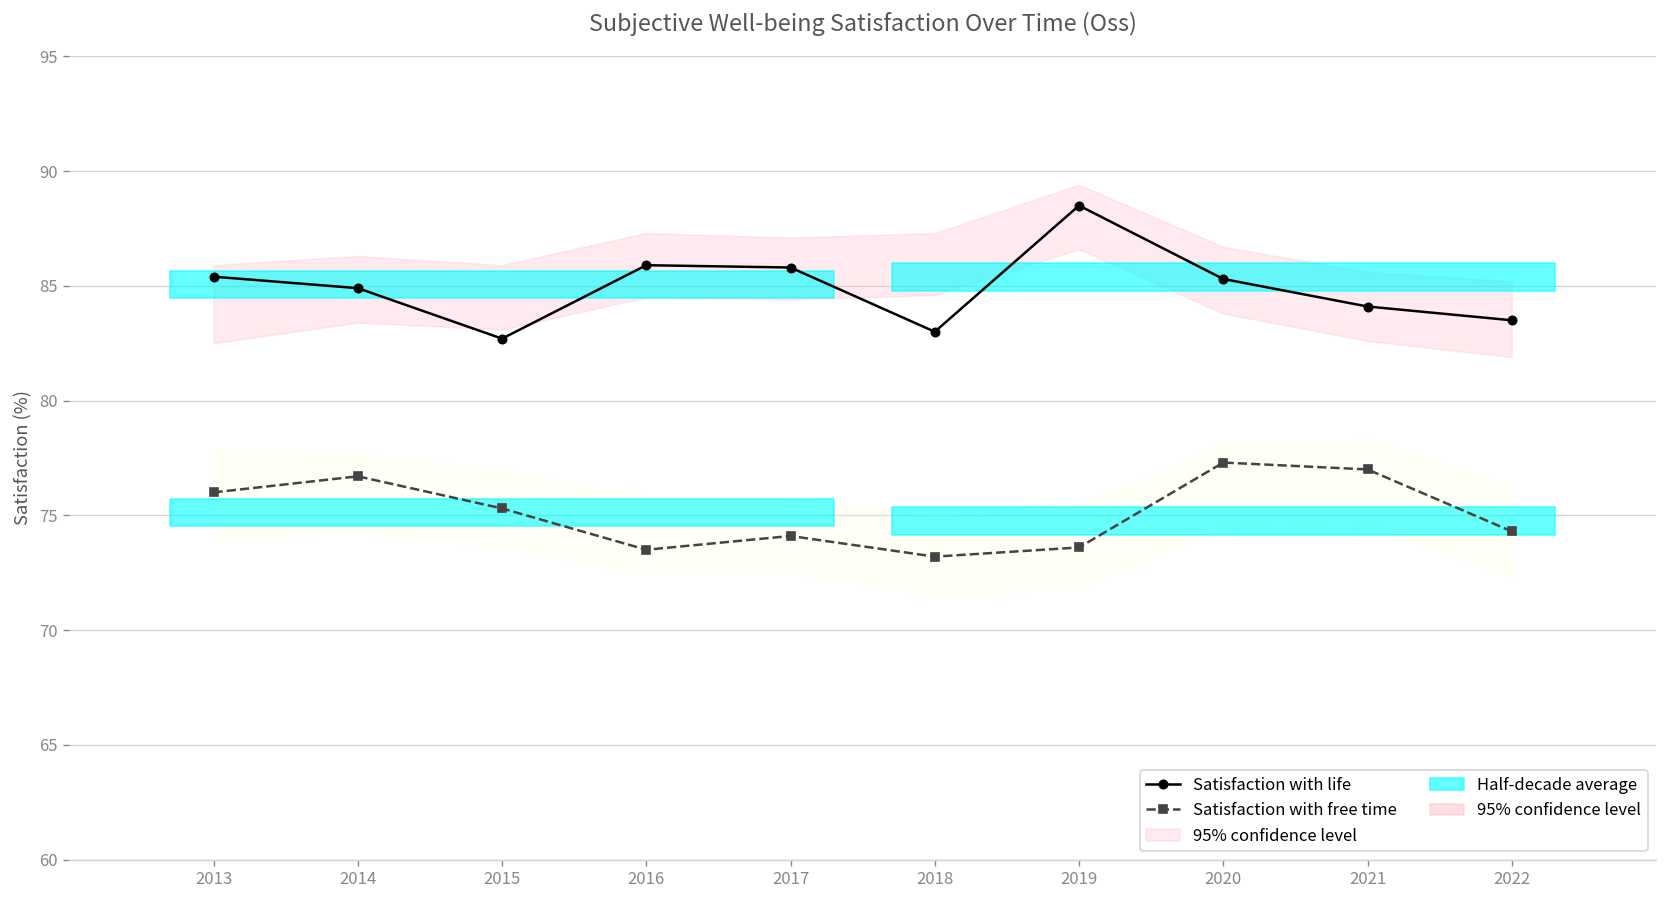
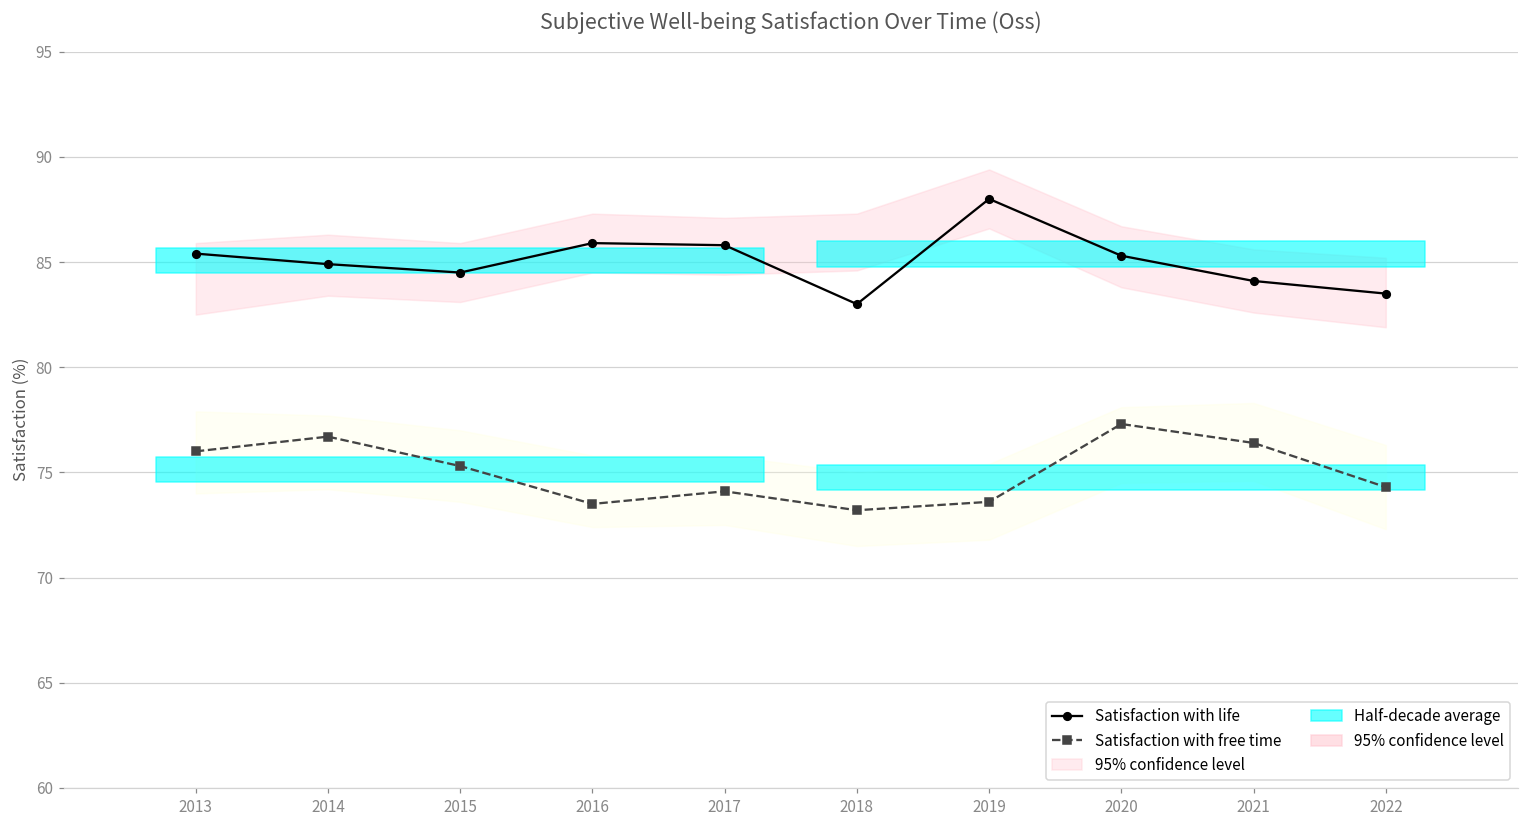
  {
    "Satisfaction with life": {
      "2013": 85.4,
      "2014": 84.9,
-     "2015": 82.7,
+     "2015": 84.5,
      "2016": 85.9,
      "2017": 85.8,
      "2018": 83.0,
-     "2019": 88.5,
+     "2019": 88.0,
      "2020": 85.3,
      "2021": 84.1,
      "2022": 83.5
    },
    "Satisfaction with free time": {
      "2013": 76.0,
      "2014": 76.7,
      "2015": 75.3,
      "2016": 73.5,
      "2017": 74.1,
      "2018": 73.2,
      "2019": 73.6,
      "2020": 77.3,
-     "2021": 77.0,
+     "2021": 76.4,
      "2022": 74.3
    }
  }
